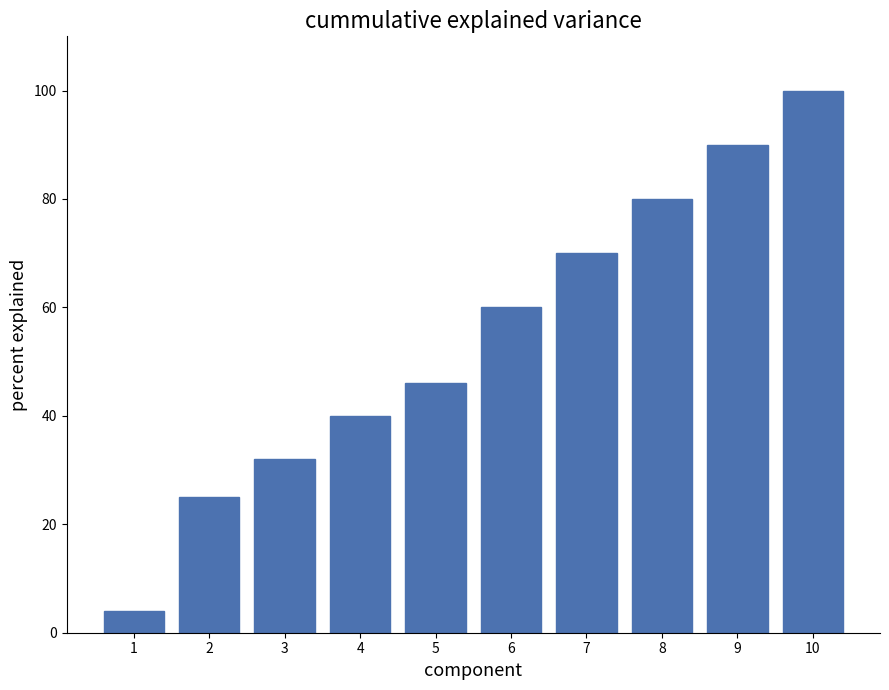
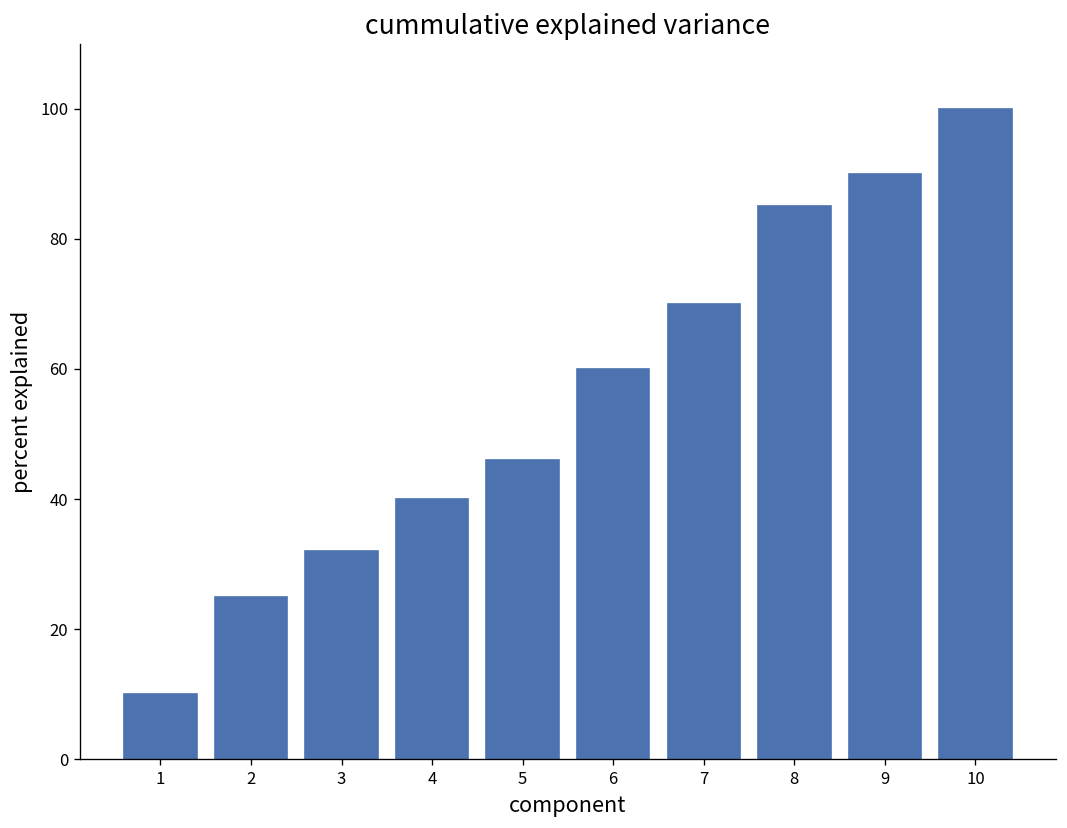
  {
-   "1": 4,
+   "1": 10,
    "2": 25,
    "3": 32,
    "4": 40,
    "5": 46,
    "6": 60,
    "7": 70,
-   "8": 80,
+   "8": 85,
    "9": 90,
    "10": 100
  }
